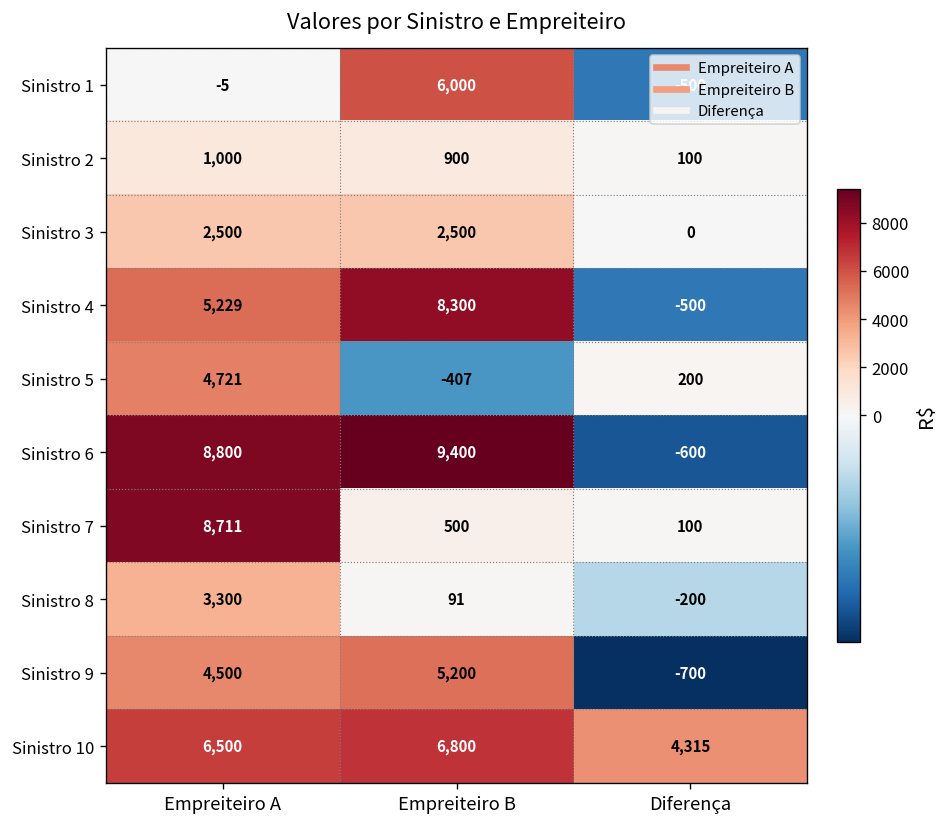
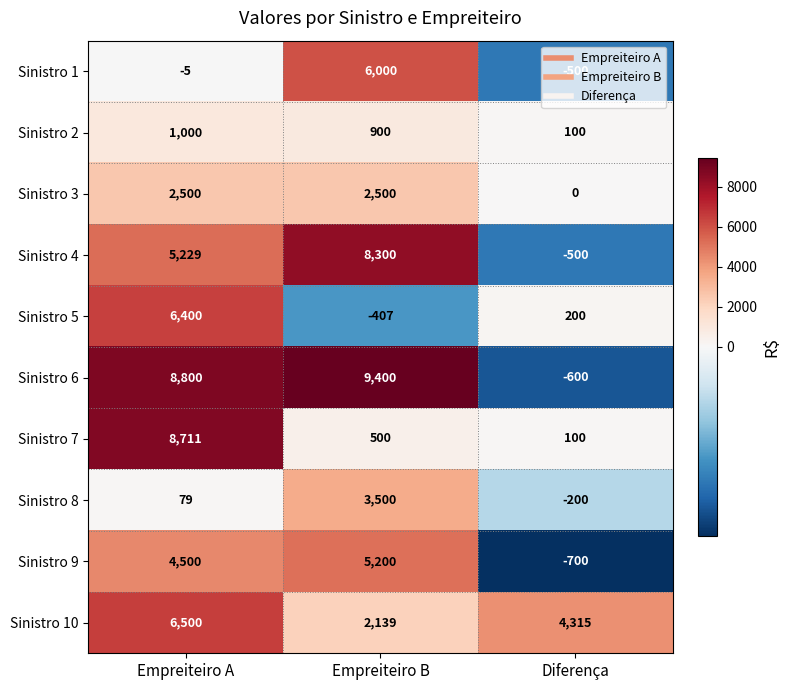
  {
    "Sinistro 1": {
      "Empreiteiro A": "-5",
      "Empreiteiro B": "6,000"
    },
    "Sinistro 2": {
      "Empreiteiro A": "1,000",
      "Empreiteiro B": "900",
      "Diferença": "100"
    },
    "Sinistro 3": {
      "Empreiteiro A": "2,500",
      "Empreiteiro B": "2,500",
      "Diferença": "0"
    },
    "Sinistro 4": {
      "Empreiteiro A": "5,229",
      "Empreiteiro B": "8,300",
      "Diferença": "-500"
    },
    "Sinistro 5": {
-     "Empreiteiro A": "4,721",
+     "Empreiteiro A": "6,400",
      "Empreiteiro B": "-407",
      "Diferença": "200"
    },
    "Sinistro 6": {
      "Empreiteiro A": "8,800",
      "Empreiteiro B": "9,400",
      "Diferença": "-600"
    },
    "Sinistro 7": {
      "Empreiteiro A": "8,711",
      "Empreiteiro B": "500",
      "Diferença": "100"
    },
    "Sinistro 8": {
-     "Empreiteiro A": "3,300",
-     "Empreiteiro B": "91",
+     "Empreiteiro A": "79",
+     "Empreiteiro B": "3,500",
      "Diferença": "-200"
    },
    "Sinistro 9": {
      "Empreiteiro A": "4,500",
      "Empreiteiro B": "5,200",
      "Diferença": "-700"
    },
    "Sinistro 10": {
      "Empreiteiro A": "6,500",
-     "Empreiteiro B": "6,800",
+     "Empreiteiro B": "2,139",
      "Diferença": "4,315"
    }
  }
